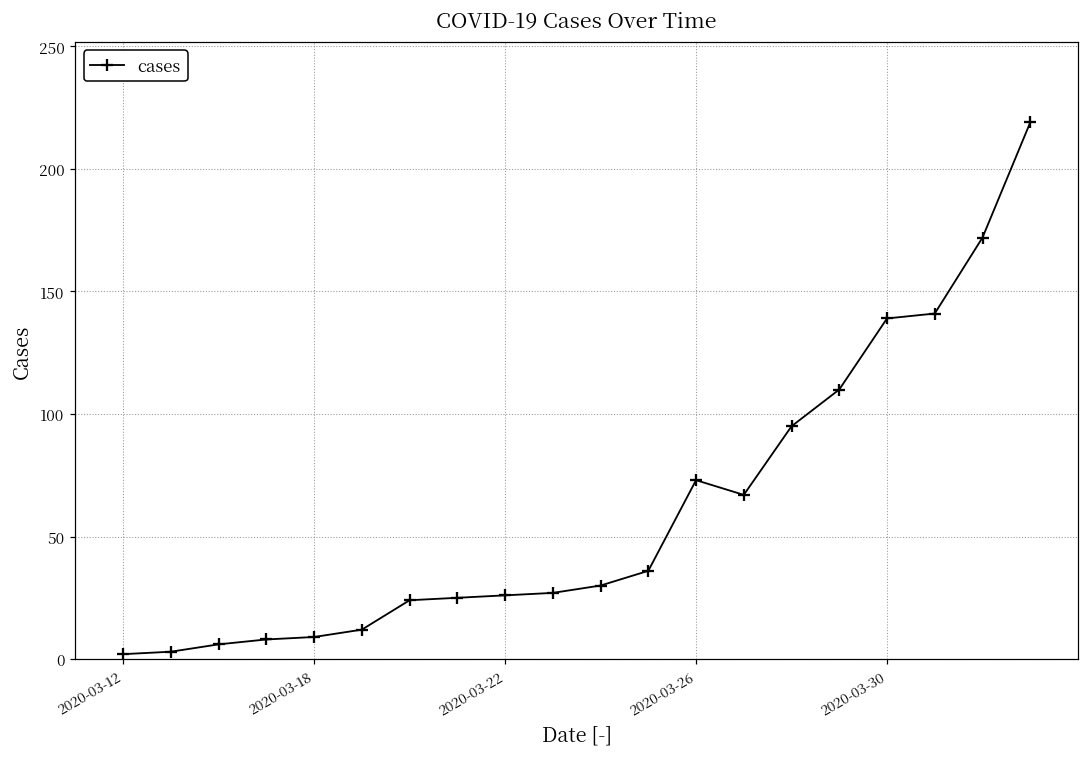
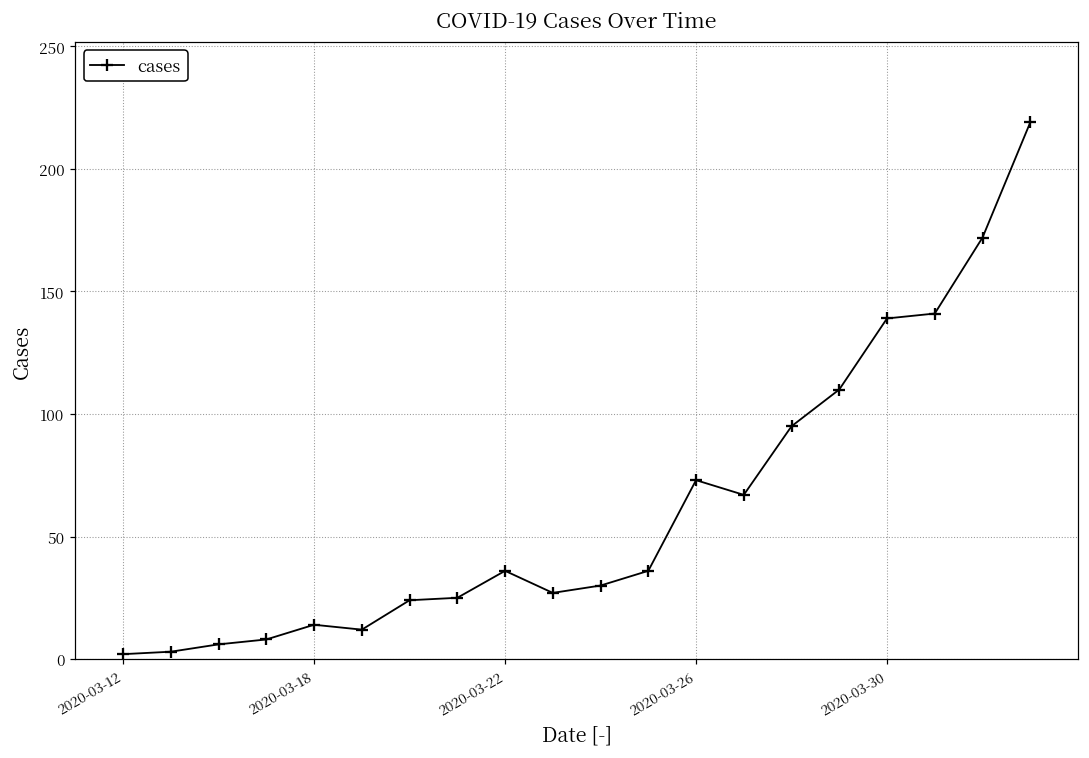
  {
    "2020-03-12": 2,
-   "2020-03-18": 9,
-   "2020-03-22": 26,
+   "2020-03-18": 14,
+   "2020-03-22": 36,
    "2020-03-26": 73,
    "2020-03-30": 139
  }
